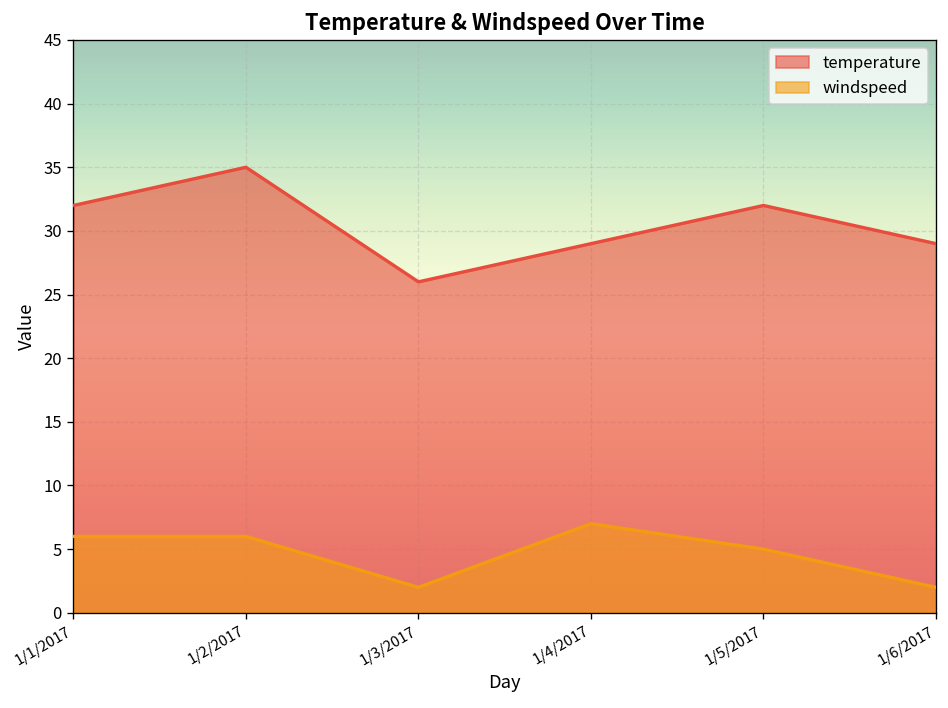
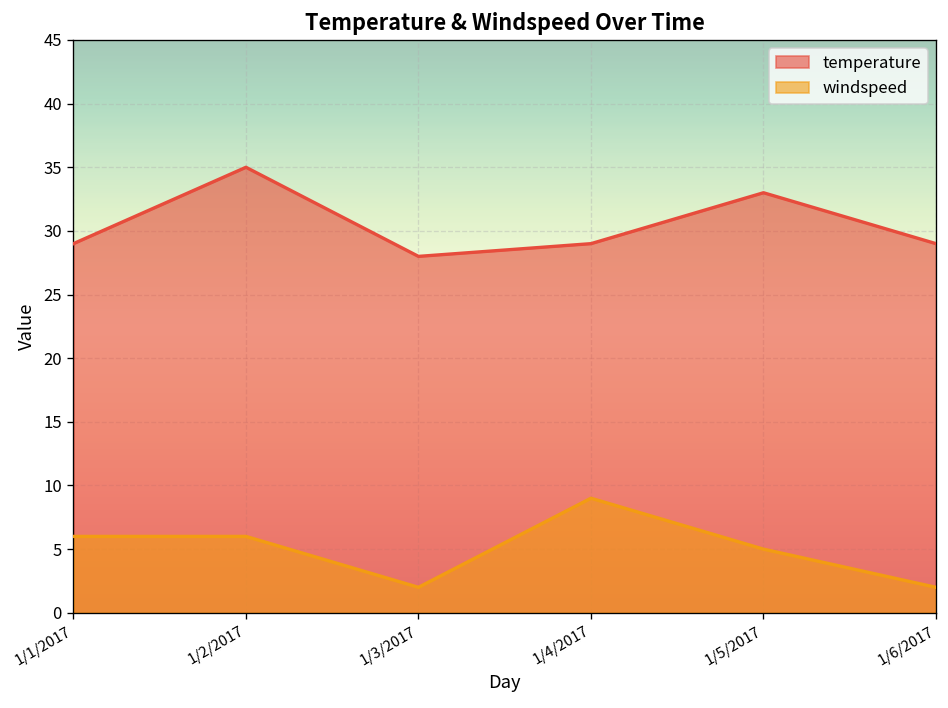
  {
    "temperature": {
-     "1/1/2017": 32,
+     "1/1/2017": 29,
      "1/2/2017": 35,
-     "1/3/2017": 26,
+     "1/3/2017": 28,
      "1/4/2017": 29,
-     "1/5/2017": 32,
+     "1/5/2017": 33,
      "1/6/2017": 29
    },
    "windspeed": {
      "1/1/2017": 6,
      "1/2/2017": 6,
      "1/3/2017": 2,
-     "1/4/2017": 7,
+     "1/4/2017": 9,
      "1/5/2017": 5,
      "1/6/2017": 2
    }
  }
